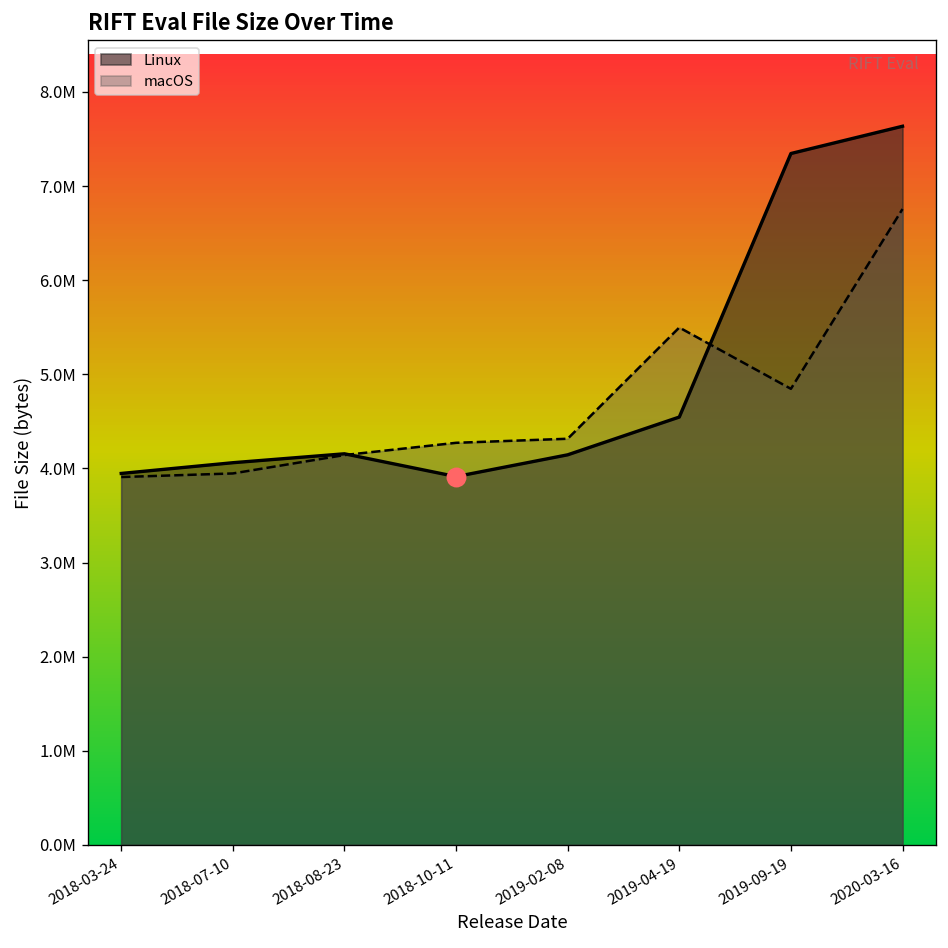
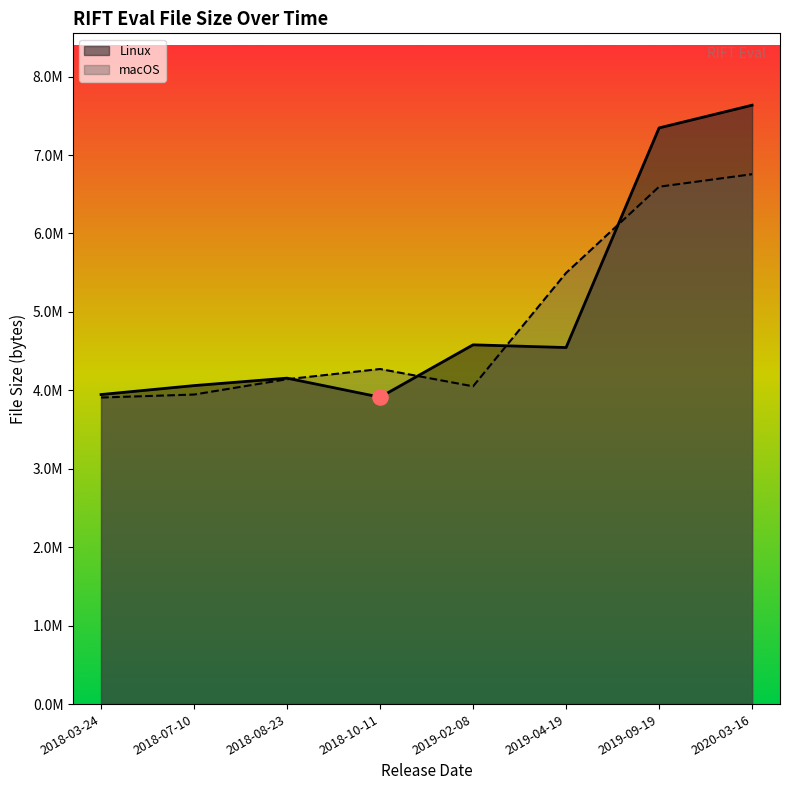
  {
    "Linux": {
      "2018-03-24": 3900000,
      "2018-07-10": 4100000,
-     "2019-02-08": 4100000,
+     "2019-02-08": 4600000,
      "2019-04-19": 4500000,
      "2019-09-19": 7300000,
      "2020-03-16": 7600000
    },
    "macOS": {
      "2018-03-24": 3900000,
      "2018-07-10": 3900000,
      "2018-10-11": 4300000,
-     "2019-02-08": 4300000,
+     "2019-02-08": 4100000,
      "2019-04-19": 5500000,
-     "2019-09-19": 4800000,
+     "2019-09-19": 6600000,
      "2020-03-16": 6800000
    }
  }
